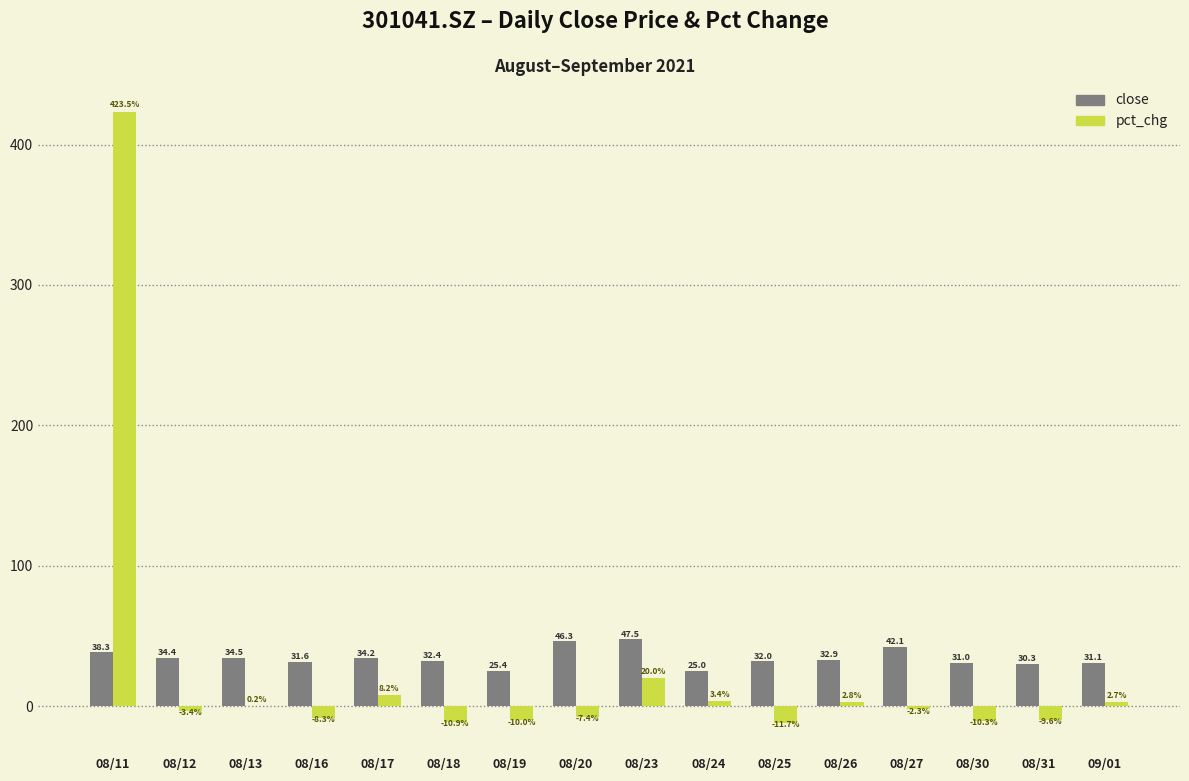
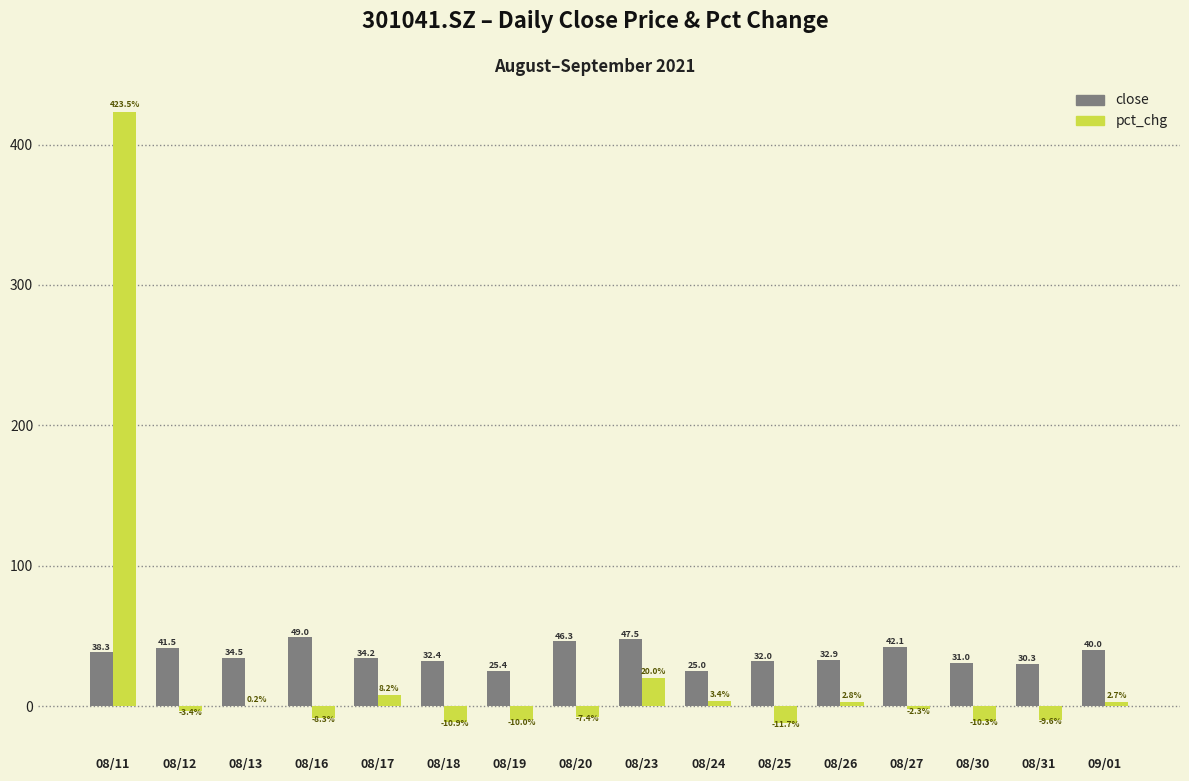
  {
    "close": {
      "08/11": "38.3",
-     "08/12": "34.4",
+     "08/12": "41.5",
      "08/13": "34.5",
-     "08/16": "31.6",
+     "08/16": "49.0",
      "08/17": "34.2",
      "08/18": "32.4",
      "08/19": "25.4",
      "08/20": "46.3",
      "08/23": "47.5",
      "08/24": "25.0",
      "08/25": "32.0",
      "08/26": "32.9",
      "08/27": "42.1",
      "08/30": "31.0",
      "08/31": "30.3",
-     "09/01": "31.1"
+     "09/01": "40.0"
    },
    "pct_chg": {
      "08/11": "423.5%",
      "08/12": "-3.4%",
      "08/13": "0.2%",
      "08/16": "-8.3%",
      "08/17": "8.2%",
      "08/18": "-10.9%",
      "08/19": "-10.0%",
      "08/20": "-7.4%",
      "08/23": "20.0%",
      "08/24": "3.4%",
      "08/25": "-11.7%",
      "08/26": "2.8%",
      "08/27": "-2.3%",
      "08/30": "-10.3%",
      "08/31": "-9.6%",
      "09/01": "2.7%"
    }
  }
